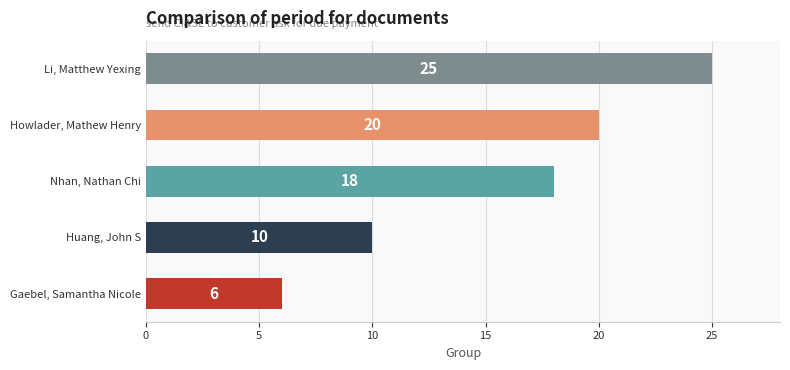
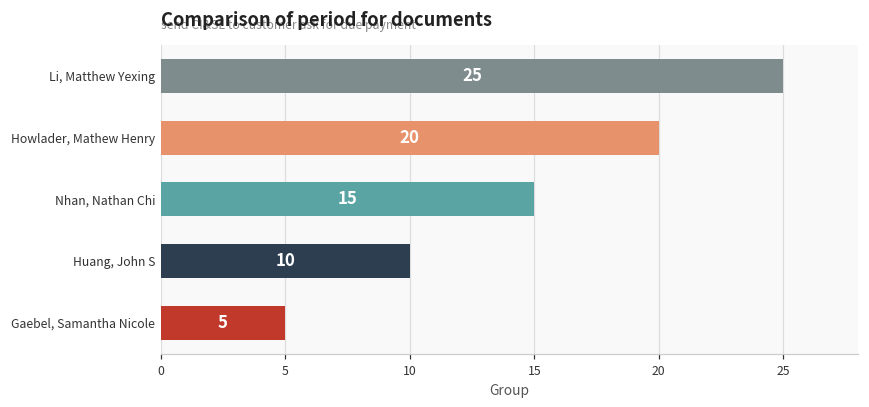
  {
    "Li, Matthew Yexing": 25,
    "Howlader, Mathew Henry": 20,
-   "Nhan, Nathan Chi": 18,
+   "Nhan, Nathan Chi": 15,
    "Huang, John S": 10,
-   "Gaebel, Samantha Nicole": 6
+   "Gaebel, Samantha Nicole": 5
  }
